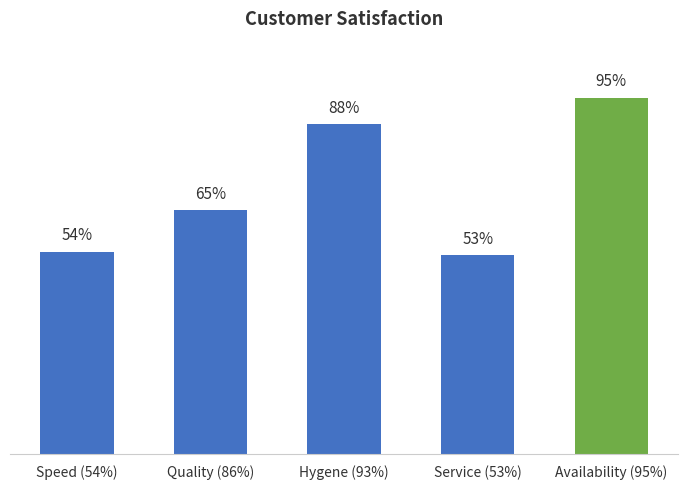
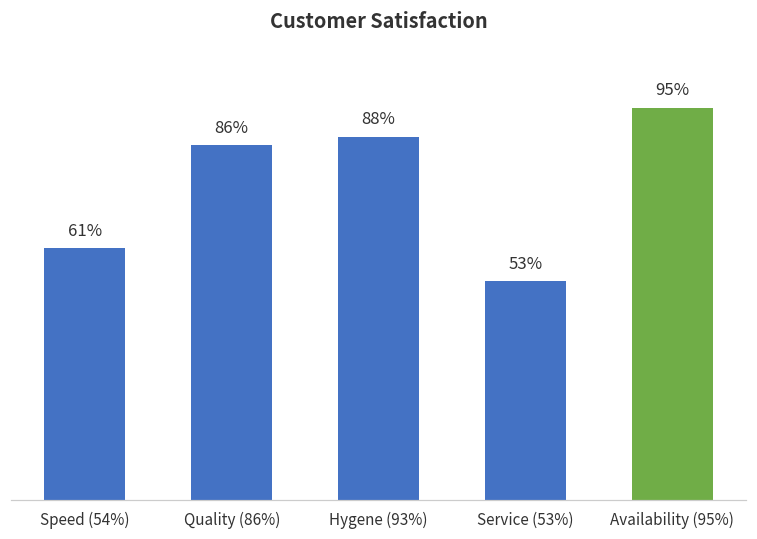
  {
-   "Speed (54%)": "54%",
-   "Quality (86%)": "65%",
+   "Speed (54%)": "61%",
+   "Quality (86%)": "86%",
    "Hygene (93%)": "88%",
    "Service (53%)": "53%",
    "Availability (95%)": "95%"
  }
